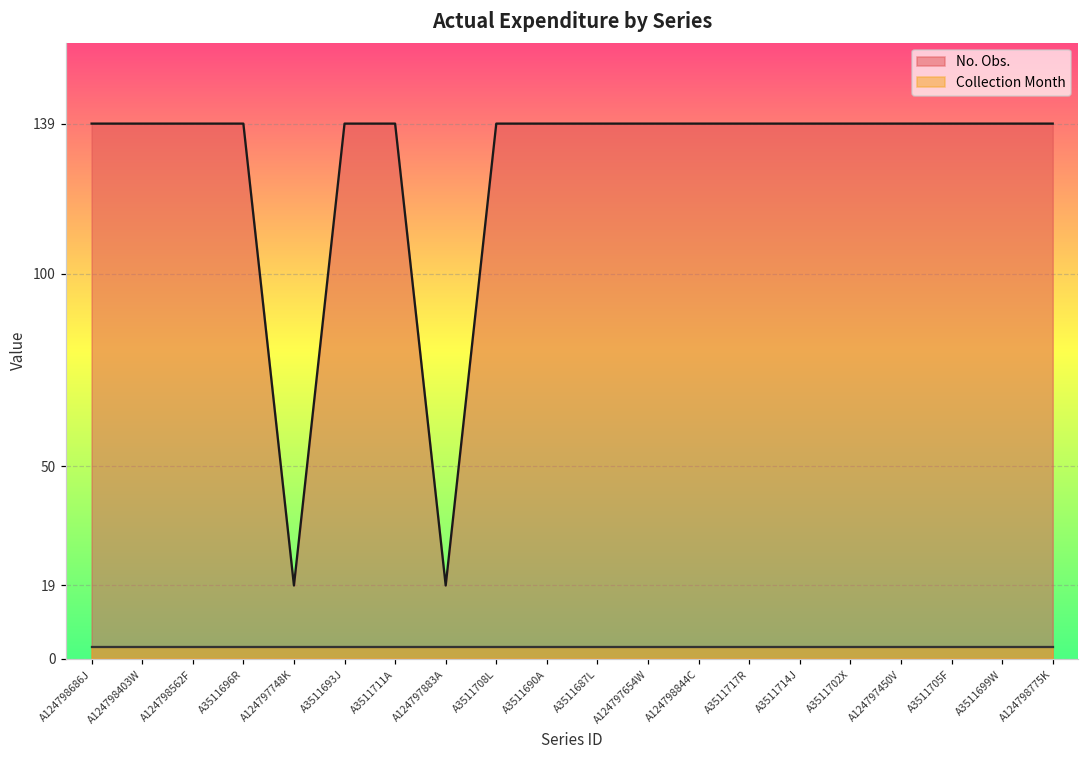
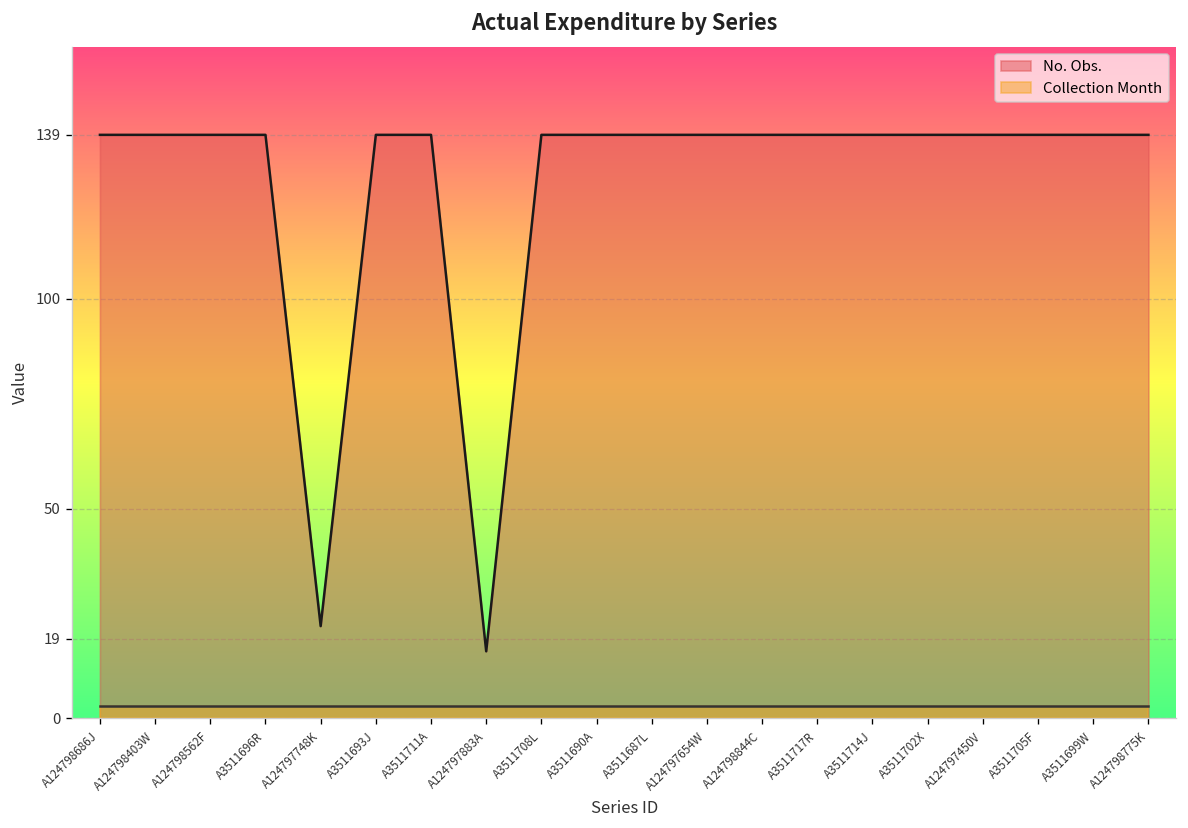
  {
    "No. Obs.": {
      "A124798686J": 139,
      "A124798403W": 139,
      "A124798562F": 139,
      "A3511696R": 139,
-     "A124797748K": 19,
+     "A124797748K": 22,
      "A3511693J": 139,
      "A3511711A": 139,
-     "A124797883A": 19,
+     "A124797883A": 16,
      "A3511708L": 139,
      "A3511690A": 139,
      "A3511687L": 139,
      "A124797654W": 139,
      "A124798844C": 139,
      "A3511717R": 139,
      "A3511714J": 139,
      "A3511702X": 139,
      "A124797450V": 139,
      "A3511705F": 139,
      "A3511699W": 139,
      "A124798775K": 139
    },
    "Collection Month": {
      "A124798686J": 3,
      "A124798403W": 3,
      "A124798562F": 3,
      "A3511696R": 3,
      "A124797748K": 3,
      "A3511693J": 3,
      "A3511711A": 3,
      "A124797883A": 3,
      "A3511708L": 3,
      "A3511690A": 3,
      "A3511687L": 3,
      "A124797654W": 3,
      "A124798844C": 3,
      "A3511717R": 3,
      "A3511714J": 3,
      "A3511702X": 3,
      "A124797450V": 3,
      "A3511705F": 3,
      "A3511699W": 3,
      "A124798775K": 3
    }
  }
